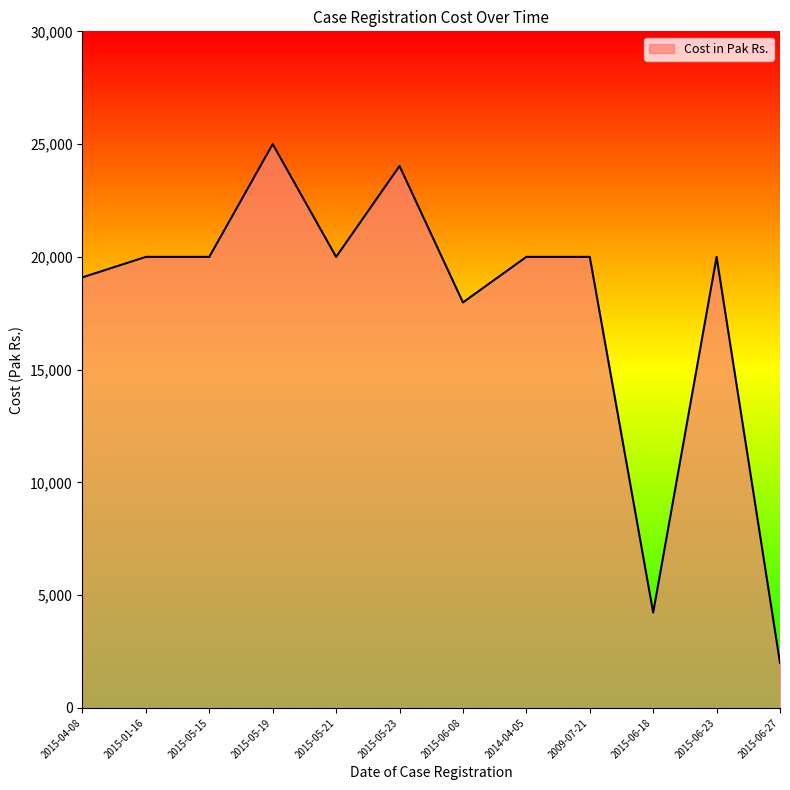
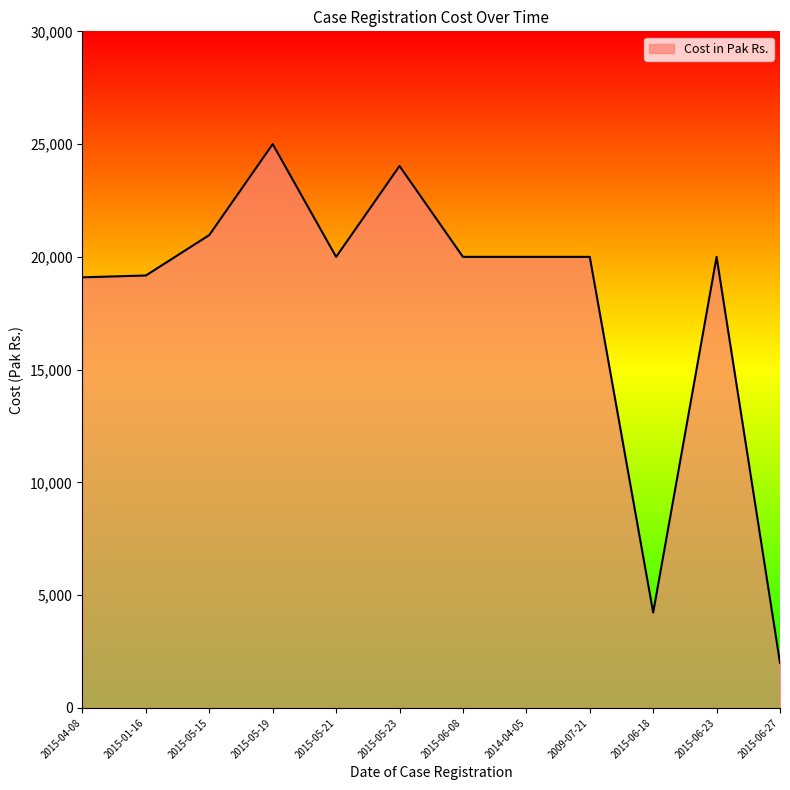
  {
    "2015-04-08": "19,100",
-   "2015-01-16": "20,000",
-   "2015-05-15": "20,000",
+   "2015-01-16": "19,200",
+   "2015-05-15": "21,000",
    "2015-05-19": "25,000",
    "2015-05-21": "20,000",
    "2015-05-23": "24,000",
-   "2015-06-08": "18,000",
+   "2015-06-08": "20,000",
    "2014-04-05": "20,000",
    "2009-07-21": "20,000",
    "2015-06-18": "4,200",
    "2015-06-23": "20,000",
    "2015-06-27": "2,000"
  }
